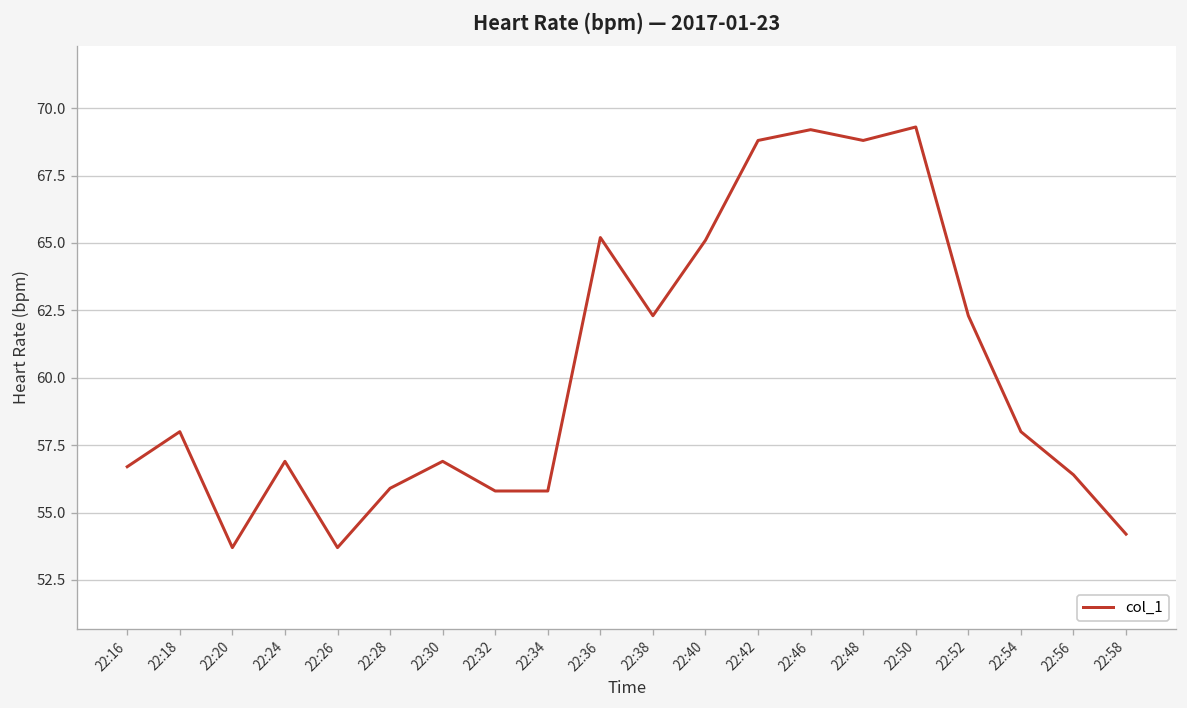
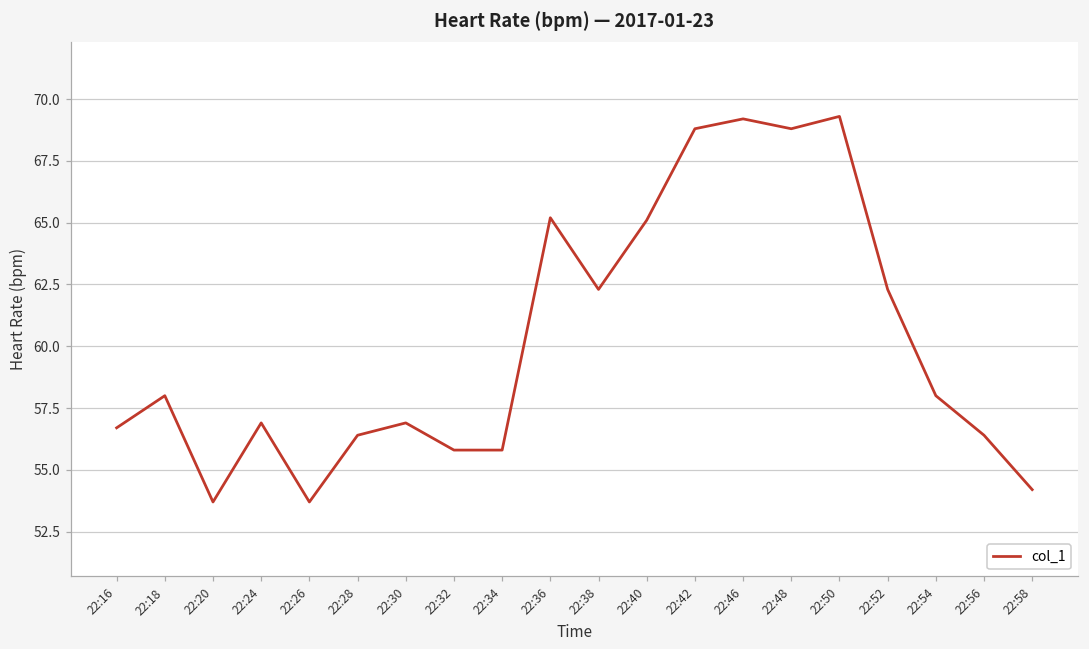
  {
    "22:16": 56.7,
    "22:18": 58.0,
    "22:20": 53.7,
    "22:24": 56.9,
    "22:26": 53.7,
-   "22:28": 55.9,
+   "22:28": 56.4,
    "22:30": 56.9,
    "22:32": 55.8,
    "22:34": 55.8,
    "22:36": 65.2,
    "22:38": 62.3,
    "22:40": 65.1,
    "22:42": 68.8,
    "22:46": 69.2,
    "22:48": 68.8,
    "22:50": 69.3,
    "22:52": 62.3,
    "22:54": 58.0,
    "22:56": 56.4,
    "22:58": 54.2
  }
